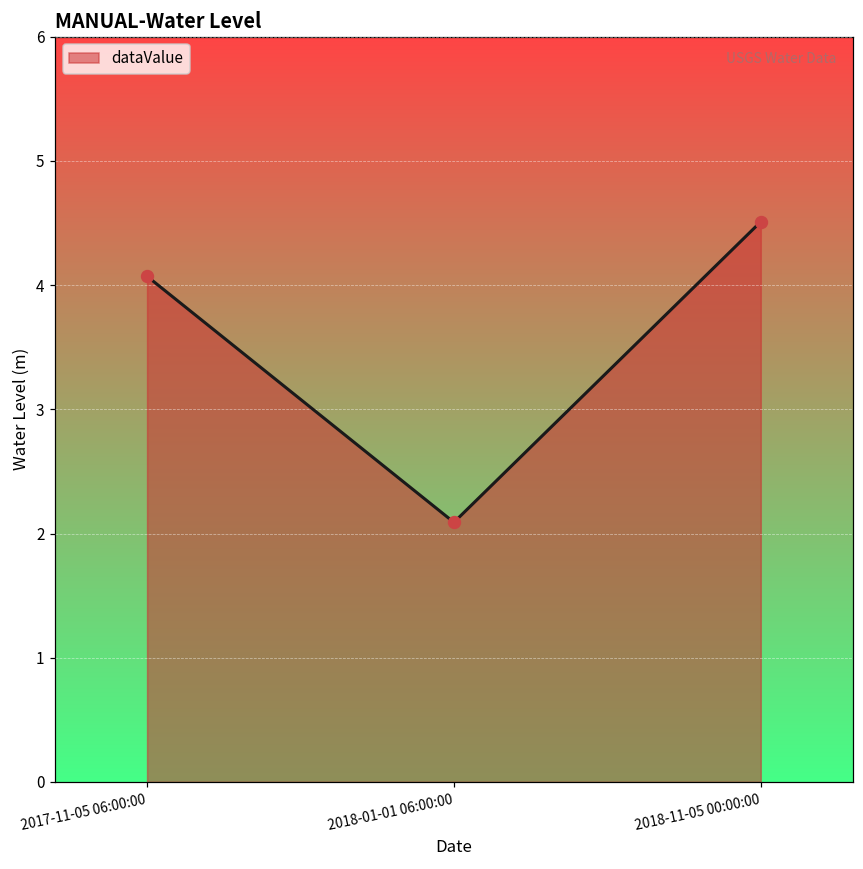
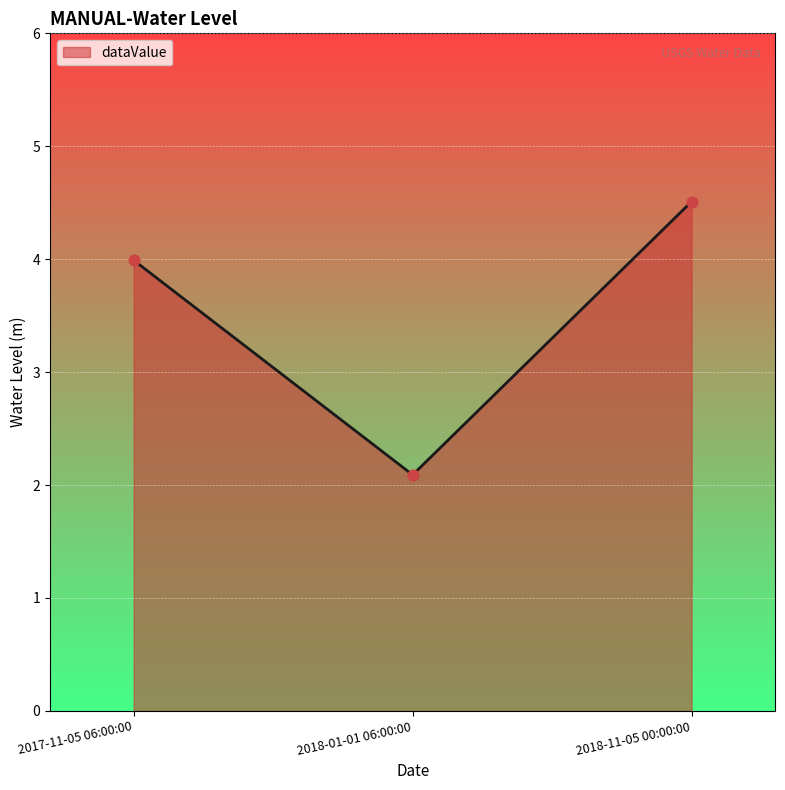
  {
-   "2017-11-05 06:00:00": 4.07,
+   "2017-11-05 06:00:00": 3.99,
    "2018-01-01 06:00:00": 2.09,
    "2018-11-05 00:00:00": 4.51
  }
